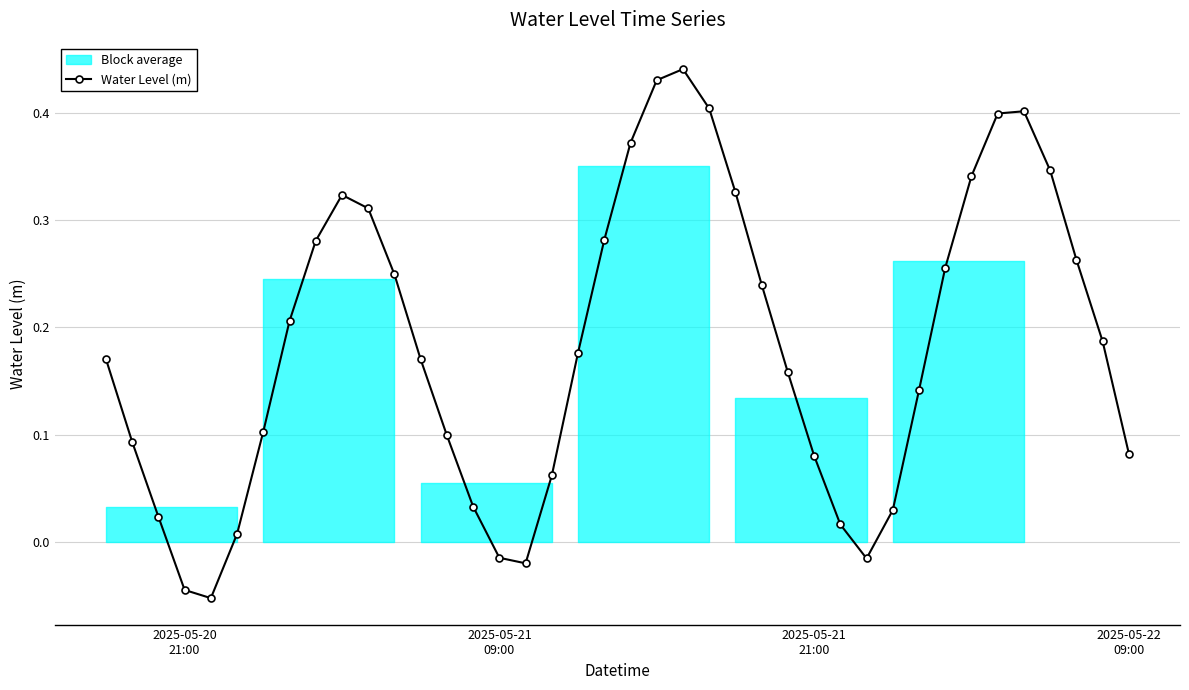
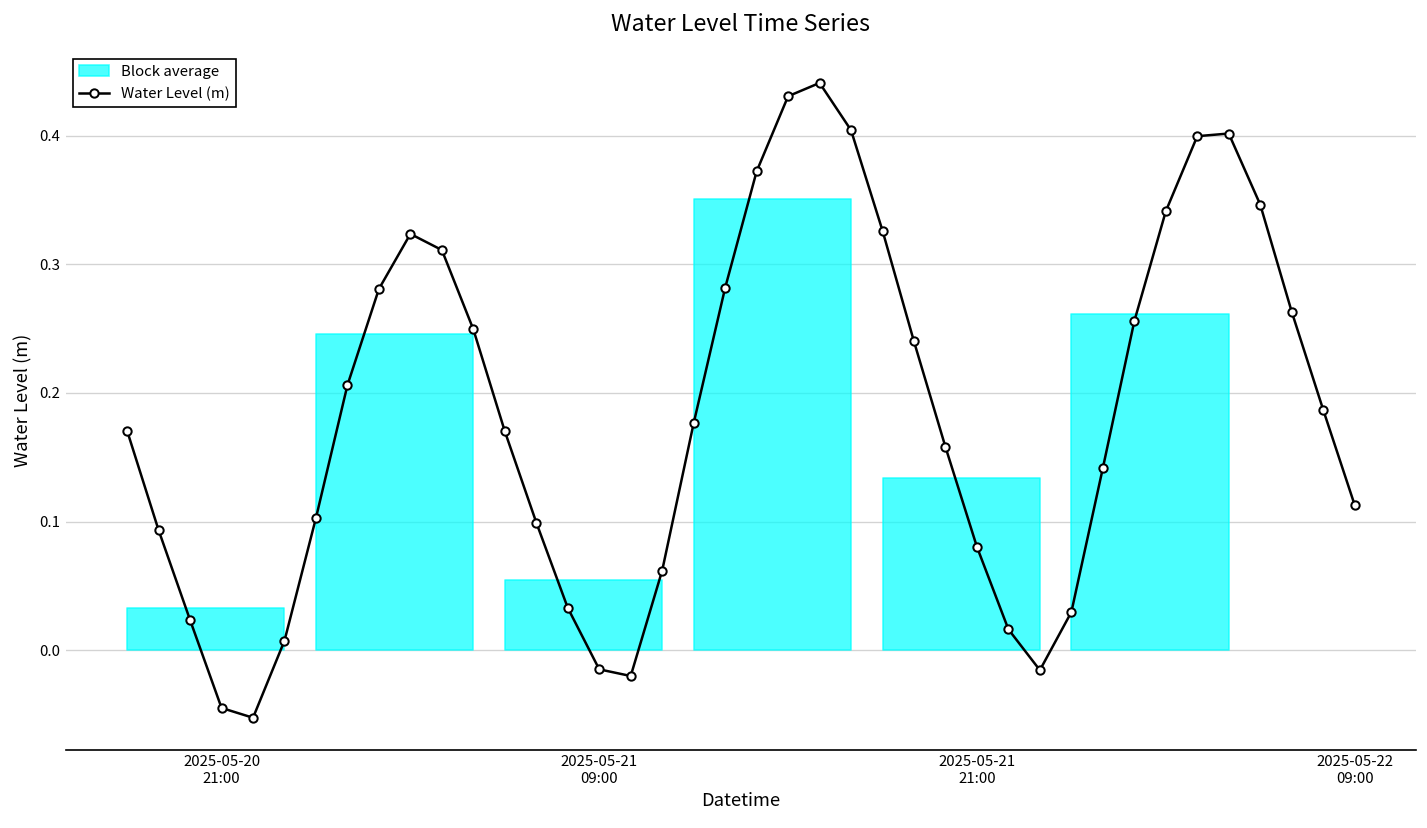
  {
    "Water Level (m)": {
      "2025-05-20 21:00": -0.045,
      "2025-05-21 09:00": -0.015,
      "2025-05-21 21:00": 0.080,
-     "2025-05-22 09:00": 0.082
+     "2025-05-22 09:00": 0.113
    }
  }
